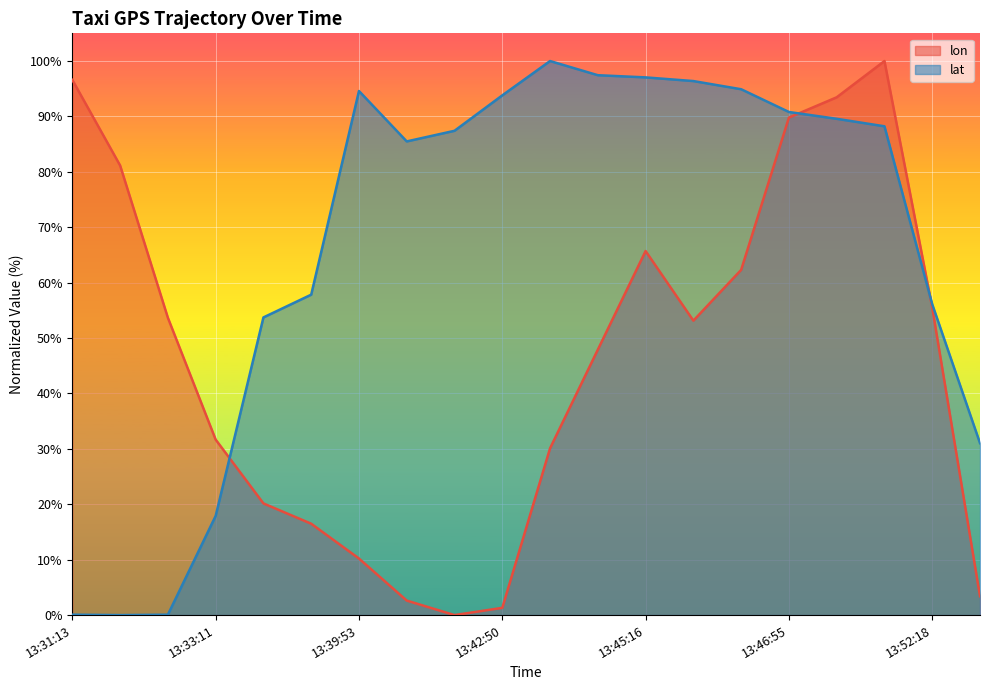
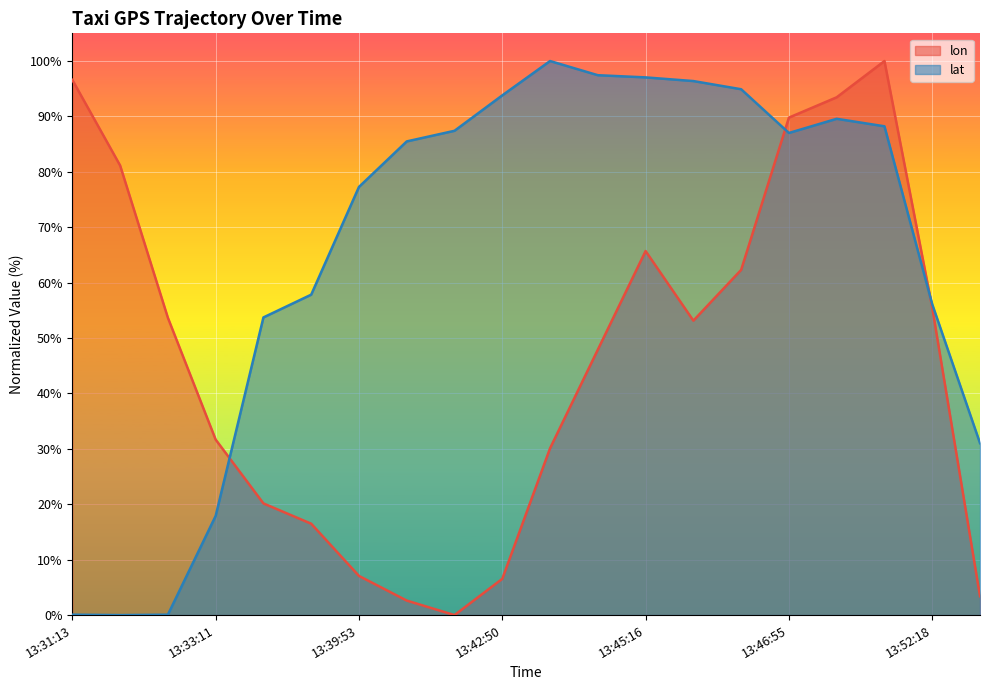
  {
    "lon": {
      "13:31:13": "97%",
      "13:33:11": "32%",
-     "13:39:53": "10%",
-     "13:42:50": "1%",
+     "13:39:53": "7%",
+     "13:42:50": "7%",
      "13:45:16": "66%",
      "13:46:55": "90%",
      "13:52:18": "55%"
    },
    "lat": {
      "13:31:13": "0%",
      "13:33:11": "18%",
-     "13:39:53": "95%",
+     "13:39:53": "77%",
      "13:42:50": "94%",
      "13:45:16": "97%",
-     "13:46:55": "91%",
+     "13:46:55": "87%",
      "13:52:18": "56%"
    }
  }
